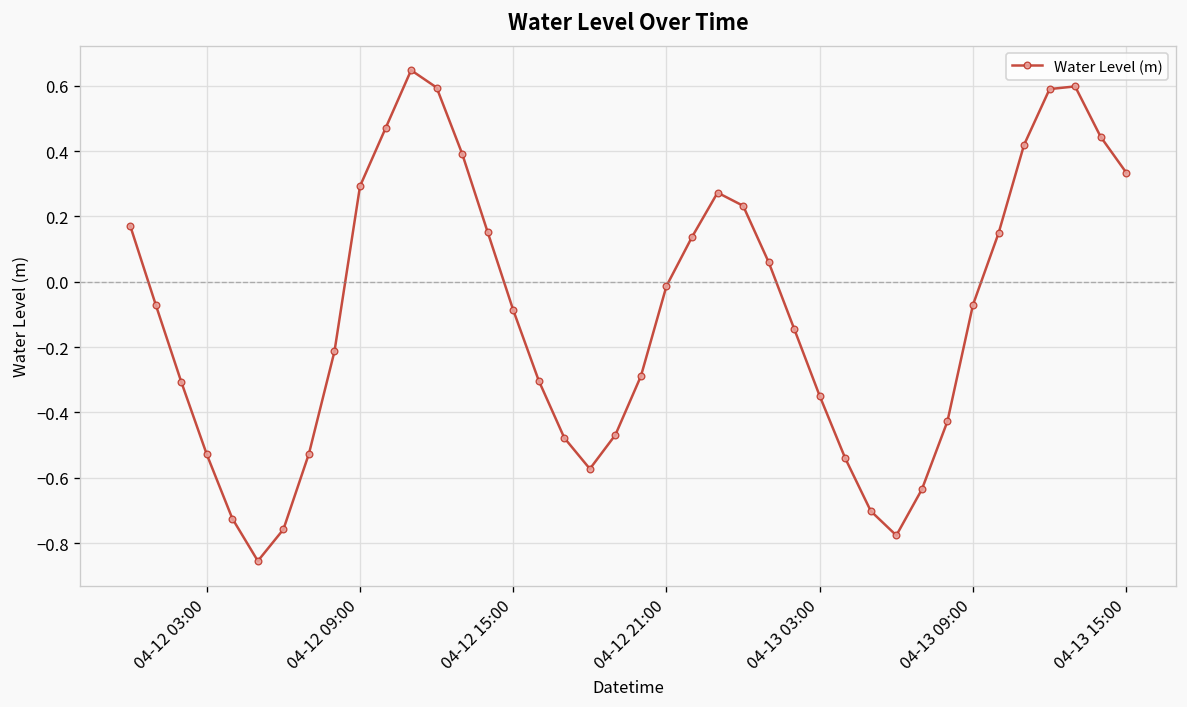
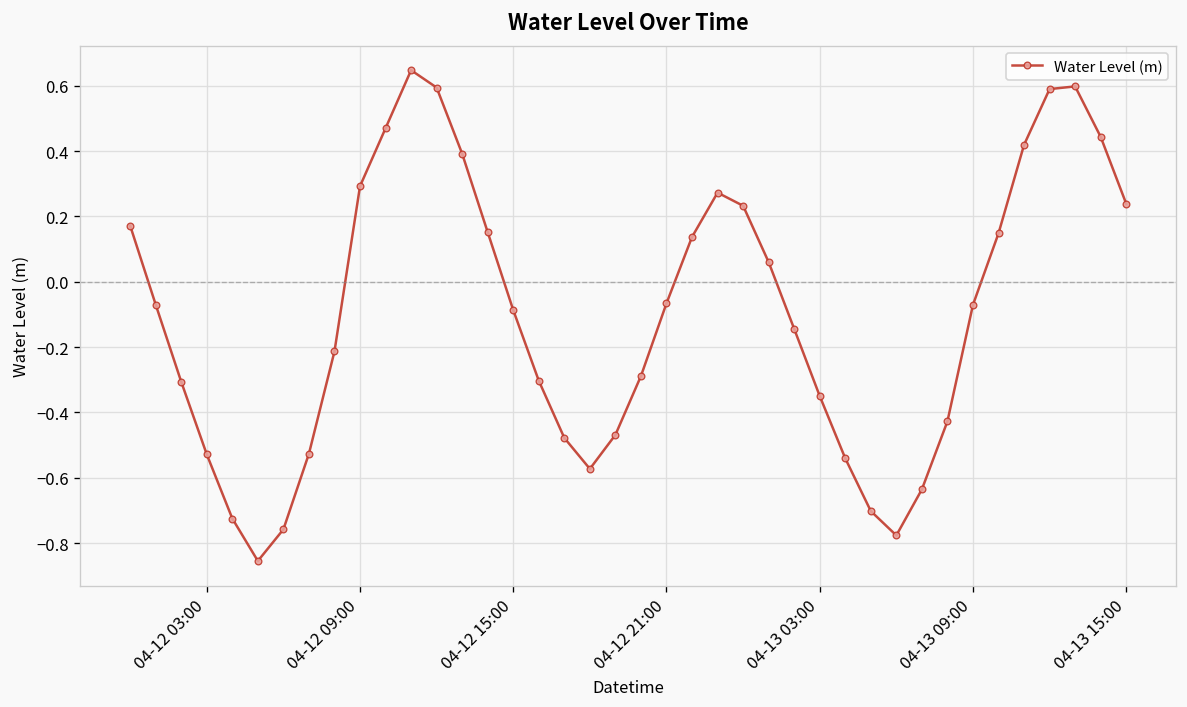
  {
    "04-12 03:00": -0.53,
    "04-12 09:00": 0.29,
    "04-12 15:00": -0.09,
-   "04-12 21:00": -0.01,
+   "04-12 21:00": -0.07,
    "04-13 03:00": -0.35,
    "04-13 09:00": -0.07,
-   "04-13 15:00": 0.33
+   "04-13 15:00": 0.24
  }
